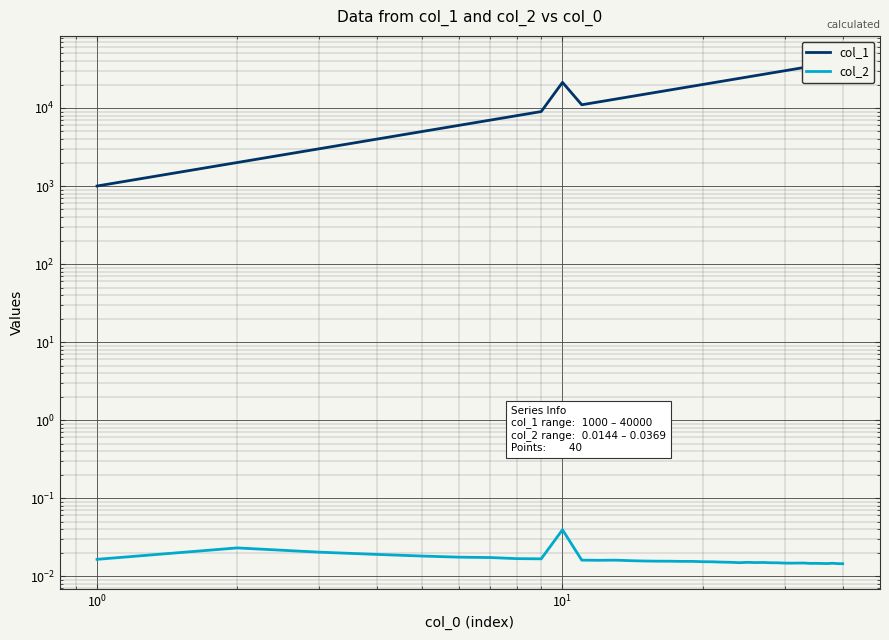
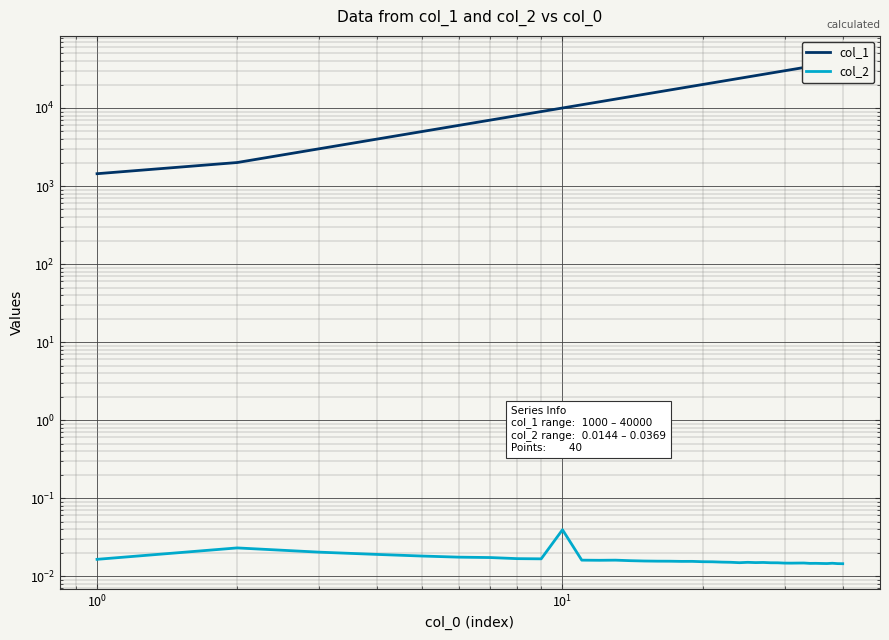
  {
    "col_1": {
-     "10^0": 1000,
-     "10^1": 21000
+     "10^0": 1400,
+     "10^1": 10000
    },
    "col_2": {
      "10^0": 0.016,
      "10^1": 0.04
    }
  }
